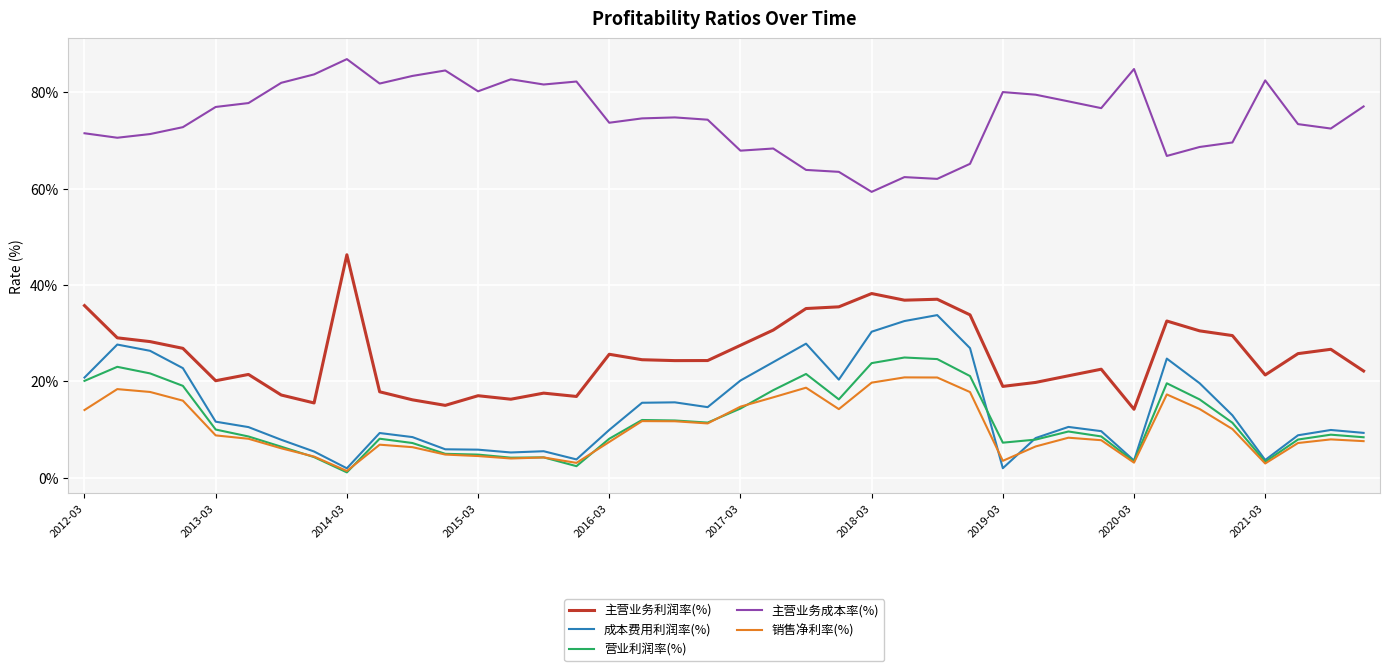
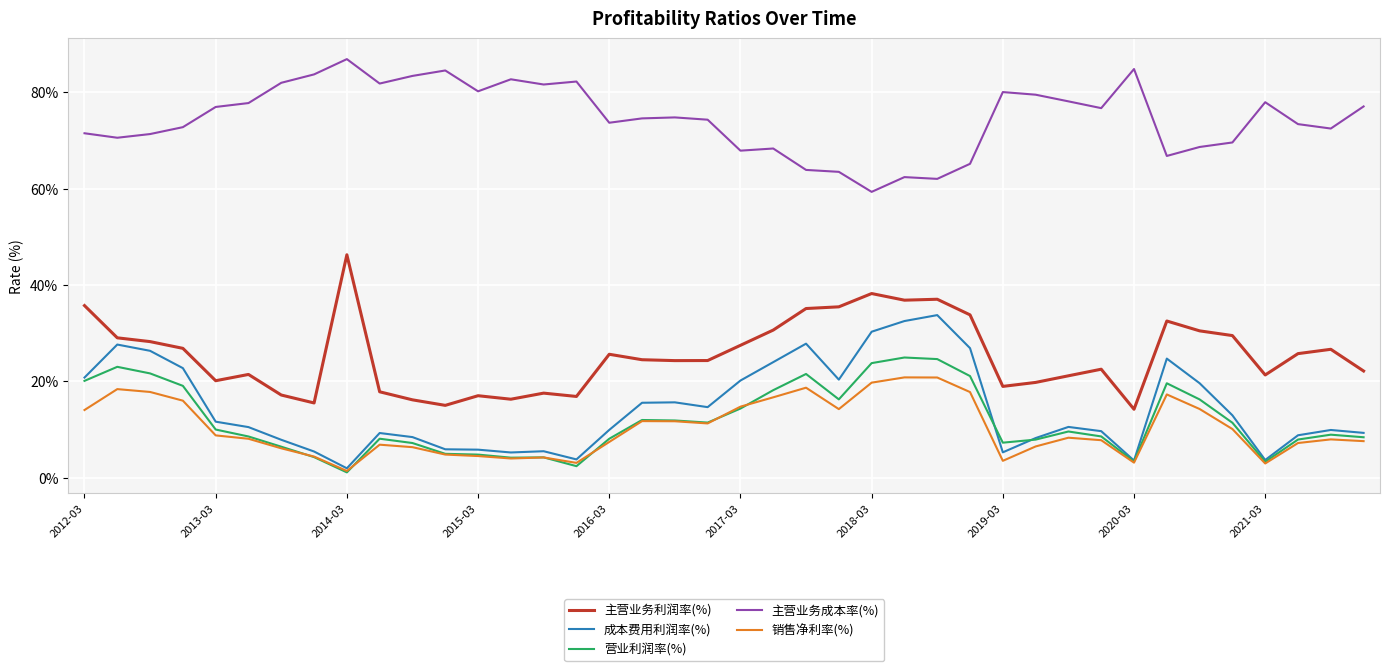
  {
    "主营业务利润率(%)": {
      "2012-03": "36%",
      "2013-03": "20%",
      "2014-03": "46%",
      "2015-03": "17%",
      "2016-03": "26%",
      "2017-03": "27%",
      "2018-03": "38%",
      "2019-03": "19%",
      "2020-03": "14%",
      "2021-03": "21%"
    },
    "成本费用利润率(%)": {
      "2012-03": "21%",
      "2013-03": "12%",
      "2014-03": "2%",
      "2015-03": "6%",
      "2016-03": "10%",
      "2017-03": "20%",
      "2018-03": "30%",
-     "2019-03": "2%"
+     "2019-03": "5%"
    },
    "营业利润率(%)": {
      "2012-03": "20%",
      "2013-03": "10%",
      "2016-03": "8%",
      "2018-03": "24%",
      "2019-03": "7%"
    },
    "主营业务成本率(%)": {
      "2012-03": "72%",
      "2013-03": "77%",
      "2014-03": "87%",
      "2015-03": "80%",
      "2016-03": "74%",
      "2017-03": "68%",
      "2018-03": "59%",
      "2019-03": "80%",
      "2020-03": "85%",
-     "2021-03": "83%"
+     "2021-03": "78%"
    },
    "销售净利率(%)": {
      "2012-03": "14%",
      "2013-03": "9%",
      "2016-03": "7%",
      "2018-03": "20%",
      "2019-03": "4%"
    }
  }
